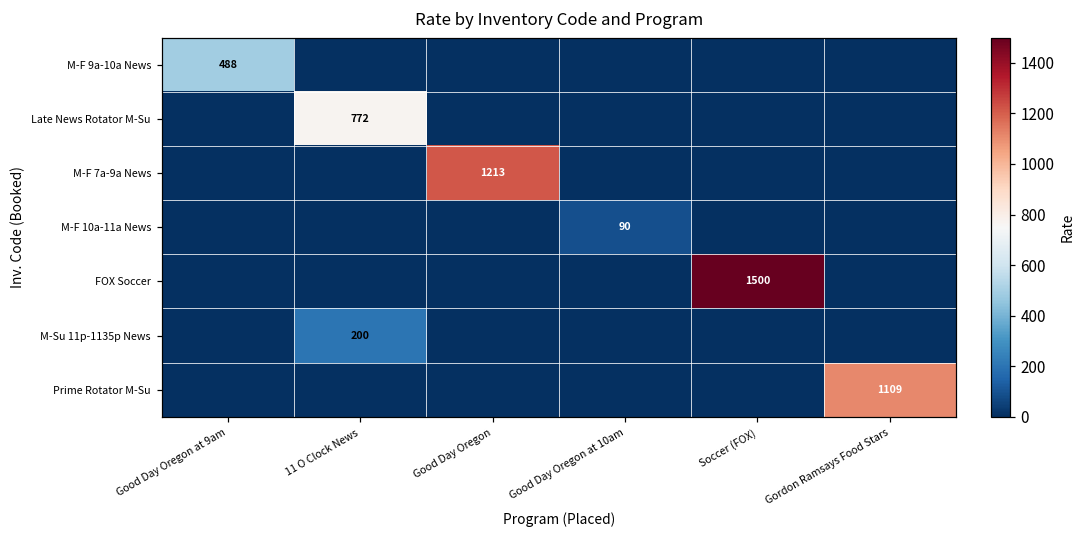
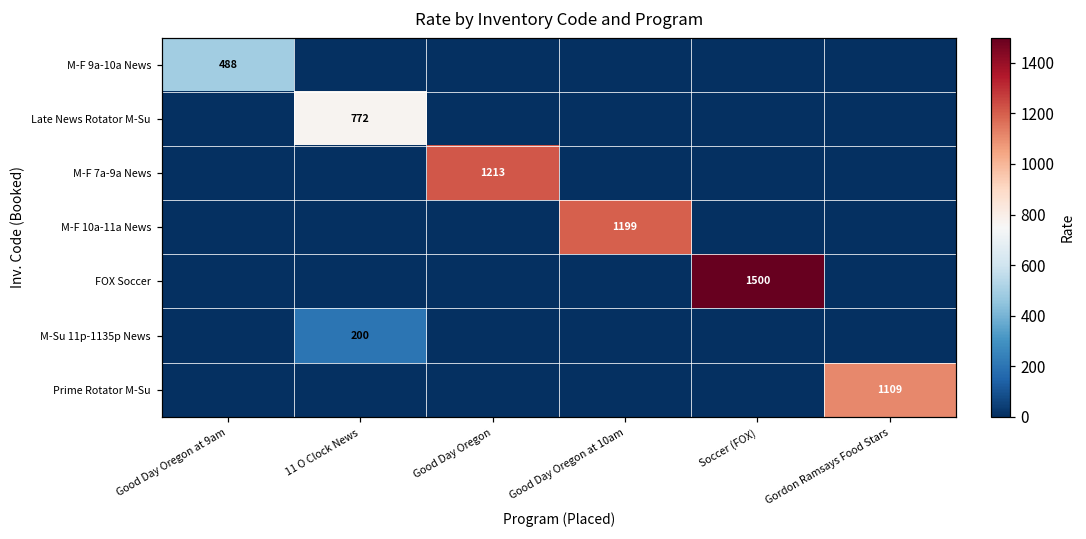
  {
    "M-F 9a-10a News": {
      "Good Day Oregon at 9am": 488
    },
    "Late News Rotator M-Su": {
      "11 O Clock News": 772
    },
    "M-F 7a-9a News": {
      "Good Day Oregon": 1213
    },
    "M-F 10a-11a News": {
-     "Good Day Oregon at 10am": 90
+     "Good Day Oregon at 10am": 1199
    },
    "FOX Soccer": {
      "Soccer (FOX)": 1500
    },
    "M-Su 11p-1135p News": {
      "11 O Clock News": 200
    },
    "Prime Rotator M-Su": {
      "Gordon Ramsays Food Stars": 1109
    }
  }
